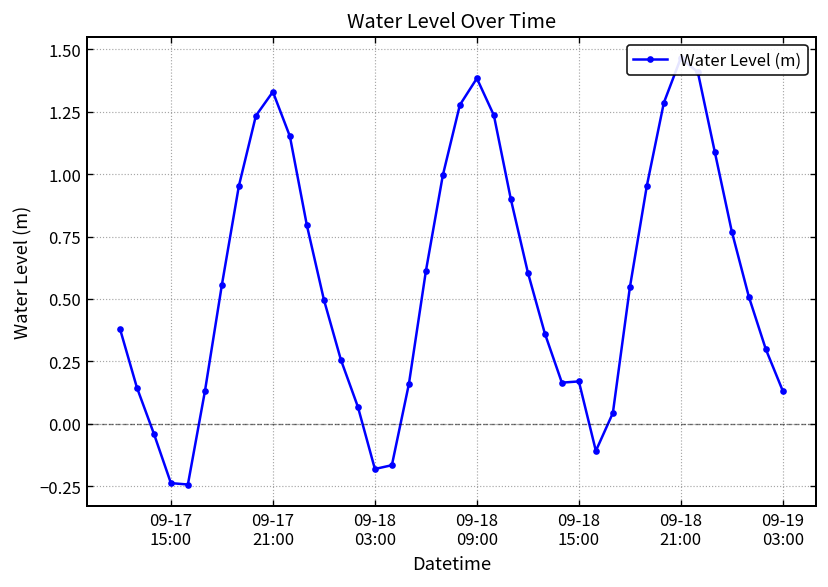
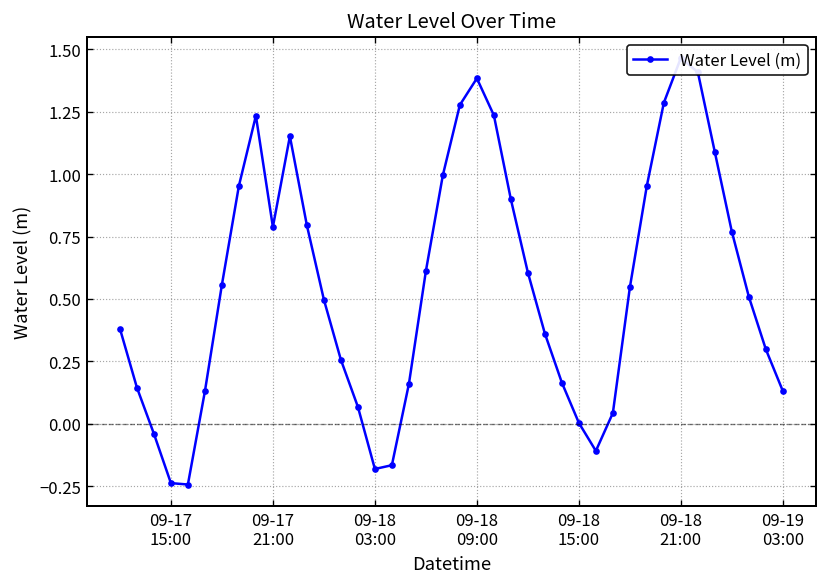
  {
    "09-17 15:00": -0.24,
-   "09-17 21:00": 1.33,
+   "09-17 21:00": 0.79,
    "09-18 03:00": -0.18,
    "09-18 09:00": 1.38,
-   "09-18 15:00": 0.17,
+   "09-18 15:00": 0.00,
    "09-19 03:00": 0.13
  }
